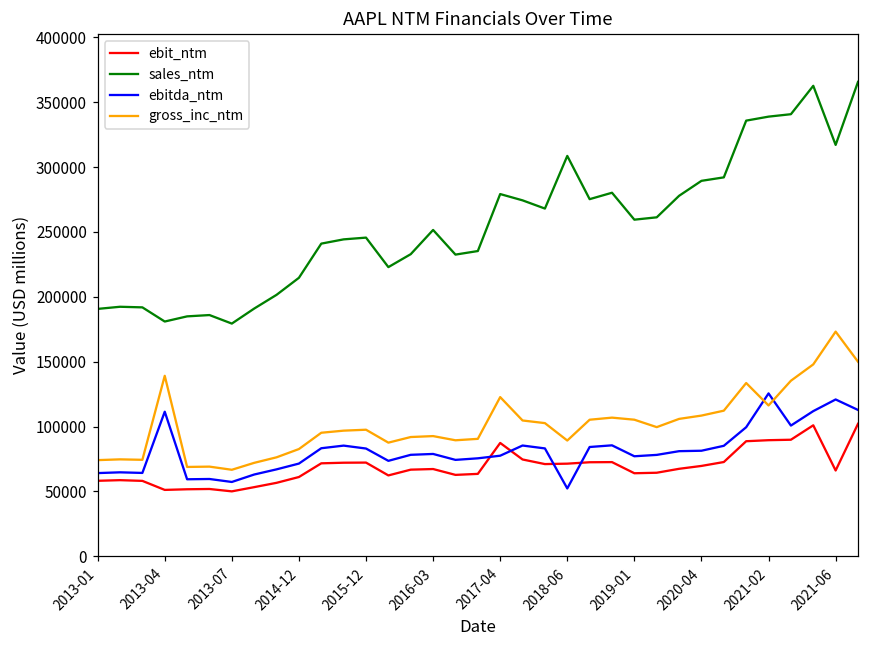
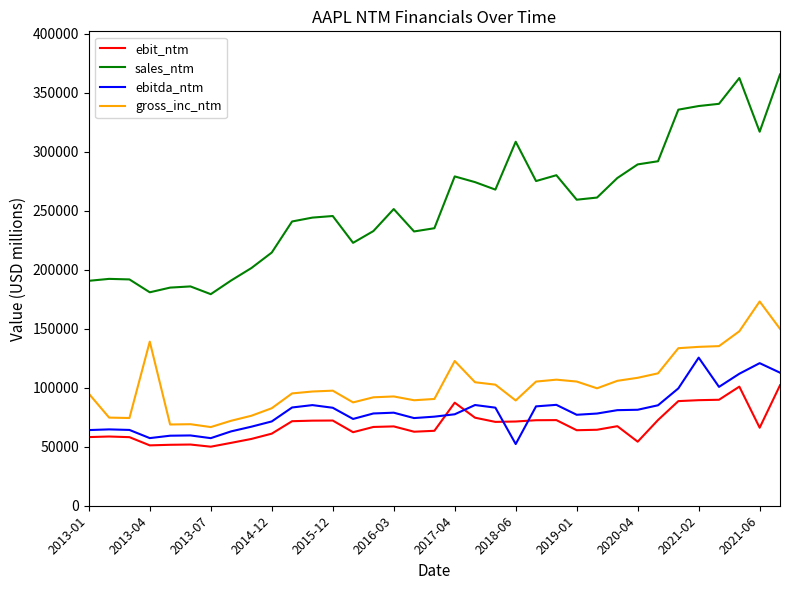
  {
    "ebit_ntm": {
      "2013-01": 58000,
      "2013-04": 51000,
      "2013-07": 50000,
      "2014-12": 61000,
      "2015-12": 72000,
      "2016-03": 67000,
      "2017-04": 87000,
      "2018-06": 71000,
      "2019-01": 64000,
-     "2020-04": 70000,
+     "2020-04": 54000,
      "2021-02": 89000,
      "2021-06": 66000
    },
    "sales_ntm": {
      "2013-01": 191000,
      "2013-04": 181000,
      "2013-07": 179000,
      "2014-12": 215000,
      "2015-12": 246000,
      "2016-03": 252000,
      "2017-04": 279000,
      "2018-06": 309000,
      "2019-01": 259000,
      "2020-04": 289000,
      "2021-02": 339000,
      "2021-06": 317000
    },
    "ebitda_ntm": {
      "2013-01": 64000,
-     "2013-04": 111000,
+     "2013-04": 57000,
      "2013-07": 57000,
      "2014-12": 71000,
      "2015-12": 83000,
      "2016-03": 79000,
      "2017-04": 78000,
      "2018-06": 52000,
      "2019-01": 77000,
      "2020-04": 81000,
      "2021-02": 126000,
      "2021-06": 121000
    },
    "gross_inc_ntm": {
-     "2013-01": 74000,
+     "2013-01": 95000,
      "2013-04": 139000,
      "2013-07": 67000,
      "2014-12": 83000,
      "2015-12": 98000,
      "2016-03": 93000,
      "2017-04": 123000,
      "2018-06": 89000,
      "2019-01": 105000,
      "2020-04": 108000,
-     "2021-02": 116000,
+     "2021-02": 135000,
      "2021-06": 173000
    }
  }
